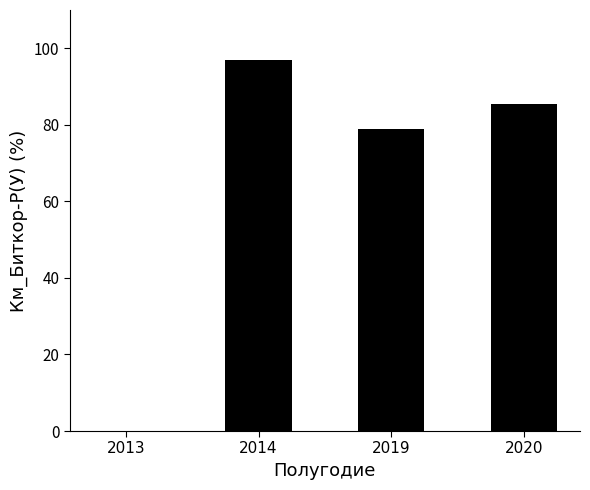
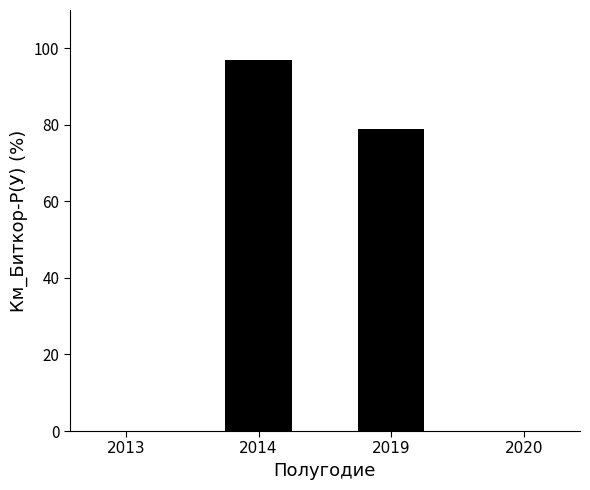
  {
    "2013": 0,
    "2014": 97,
    "2019": 79,
-   "2020": 86
+   "2020": 0
  }
